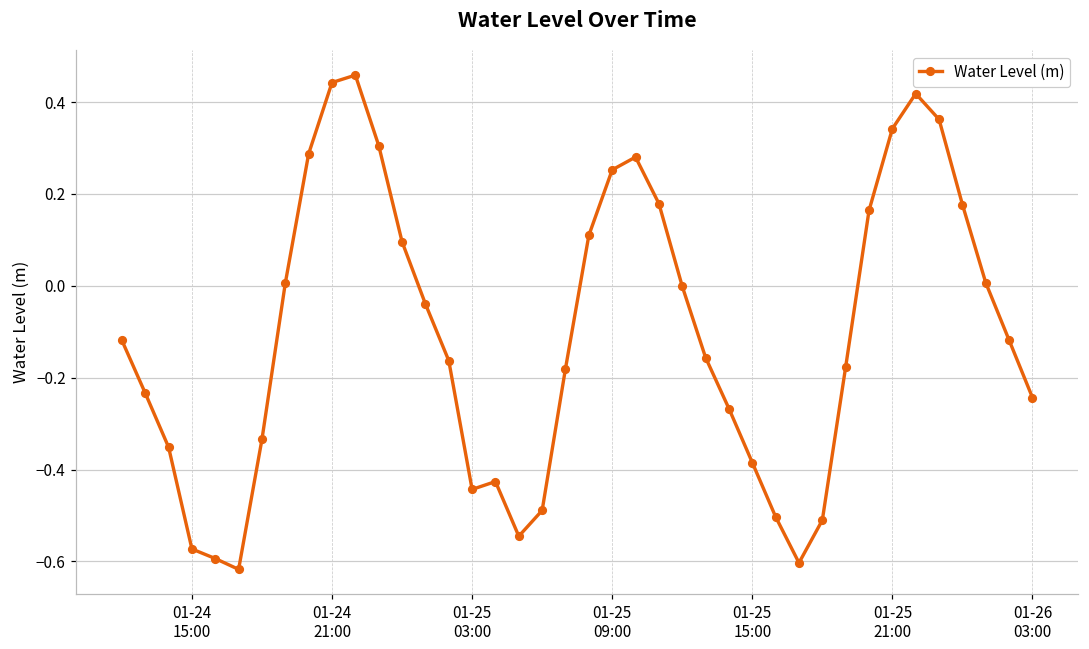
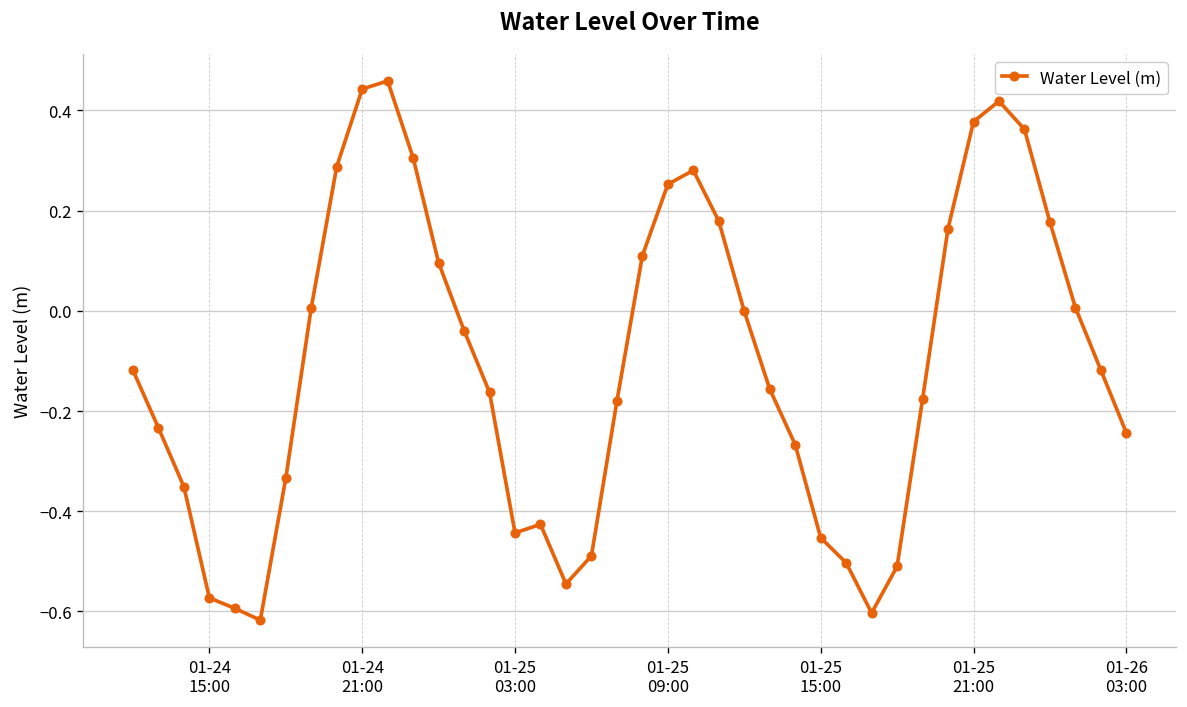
  {
    "01-24 15:00": -0.57,
    "01-24 21:00": 0.44,
    "01-25 03:00": -0.44,
    "01-25 09:00": 0.25,
-   "01-25 15:00": -0.38,
-   "01-25 21:00": 0.34,
+   "01-25 15:00": -0.45,
+   "01-25 21:00": 0.38,
    "01-26 03:00": -0.24
  }
